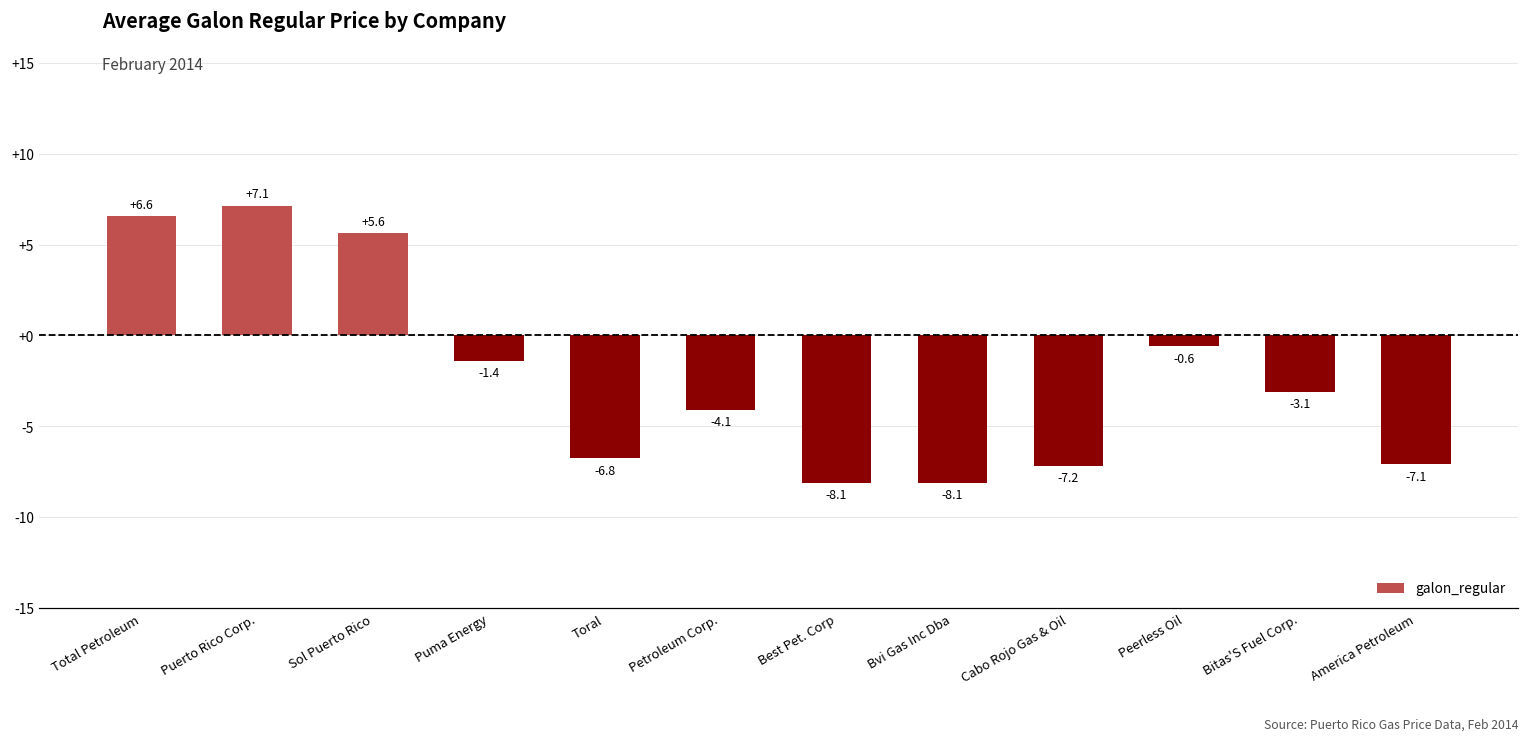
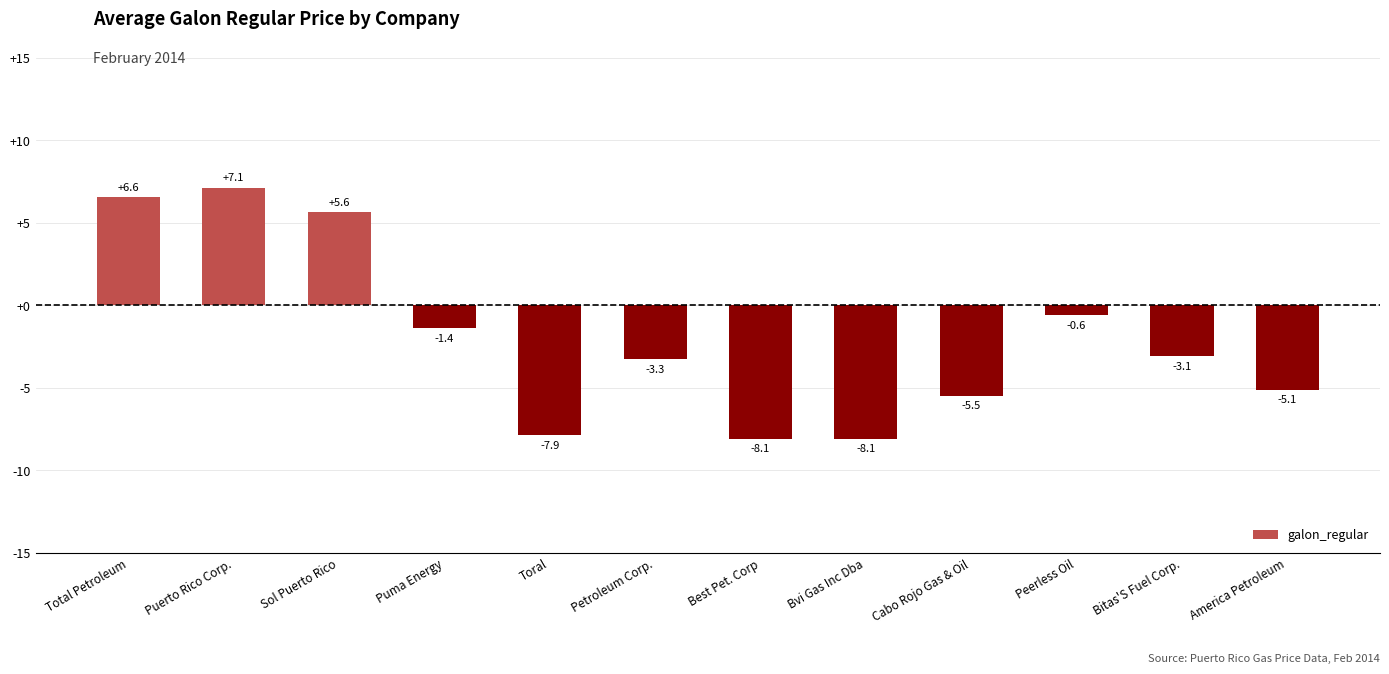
  {
    "Total Petroleum": "+6.6",
    "Puerto Rico Corp.": "+7.1",
    "Sol Puerto Rico": "+5.6",
    "Puma Energy": "-1.4",
-   "Toral": "-6.8",
-   "Petroleum Corp.": "-4.1",
+   "Toral": "-7.9",
+   "Petroleum Corp.": "-3.3",
    "Best Pet. Corp": "-8.1",
    "Bvi Gas Inc Dba": "-8.1",
-   "Cabo Rojo Gas & Oil": "-7.2",
+   "Cabo Rojo Gas & Oil": "-5.5",
    "Peerless Oil": "-0.6",
    "Bitas'S Fuel Corp.": "-3.1",
-   "America Petroleum": "-7.1"
+   "America Petroleum": "-5.1"
  }
